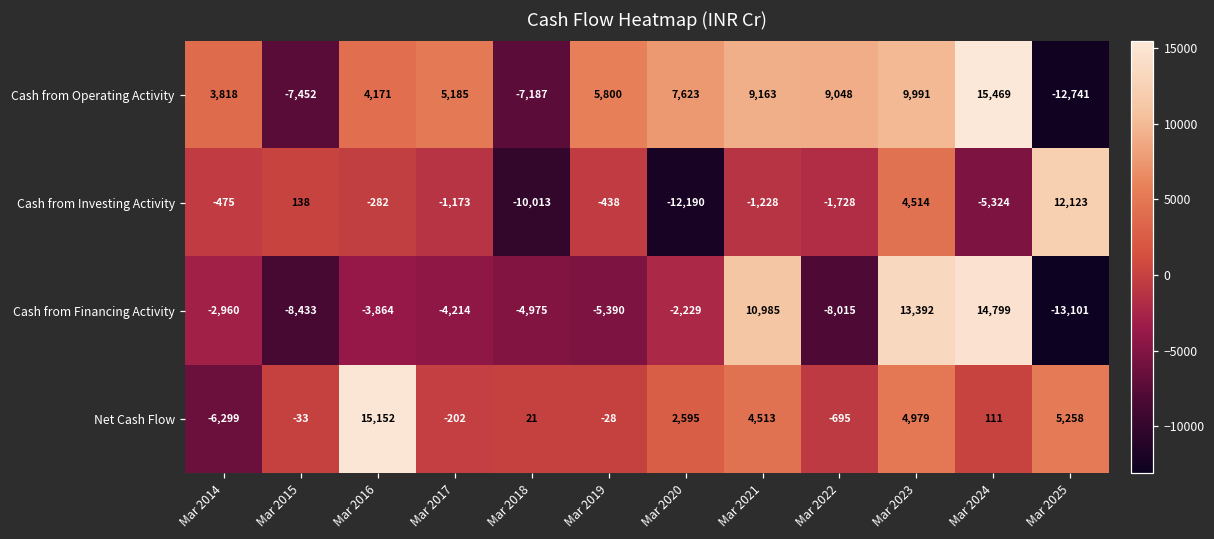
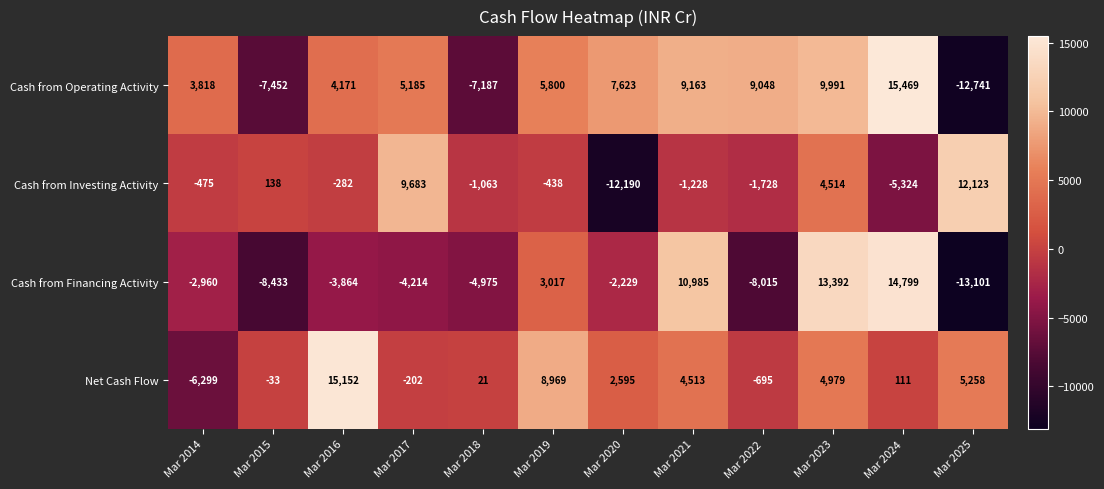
  {
    "Cash from Operating Activity": {
      "Mar 2014": "3,818",
      "Mar 2015": "-7,452",
      "Mar 2016": "4,171",
      "Mar 2017": "5,185",
      "Mar 2018": "-7,187",
      "Mar 2019": "5,800",
      "Mar 2020": "7,623",
      "Mar 2021": "9,163",
      "Mar 2022": "9,048",
      "Mar 2023": "9,991",
      "Mar 2024": "15,469",
      "Mar 2025": "-12,741"
    },
    "Cash from Investing Activity": {
      "Mar 2014": "-475",
      "Mar 2015": "138",
      "Mar 2016": "-282",
-     "Mar 2017": "-1,173",
-     "Mar 2018": "-10,013",
+     "Mar 2017": "9,683",
+     "Mar 2018": "-1,063",
      "Mar 2019": "-438",
      "Mar 2020": "-12,190",
      "Mar 2021": "-1,228",
      "Mar 2022": "-1,728",
      "Mar 2023": "4,514",
      "Mar 2024": "-5,324",
      "Mar 2025": "12,123"
    },
    "Cash from Financing Activity": {
      "Mar 2014": "-2,960",
      "Mar 2015": "-8,433",
      "Mar 2016": "-3,864",
      "Mar 2017": "-4,214",
      "Mar 2018": "-4,975",
-     "Mar 2019": "-5,390",
+     "Mar 2019": "3,017",
      "Mar 2020": "-2,229",
      "Mar 2021": "10,985",
      "Mar 2022": "-8,015",
      "Mar 2023": "13,392",
      "Mar 2024": "14,799",
      "Mar 2025": "-13,101"
    },
    "Net Cash Flow": {
      "Mar 2014": "-6,299",
      "Mar 2015": "-33",
      "Mar 2016": "15,152",
      "Mar 2017": "-202",
      "Mar 2018": "21",
-     "Mar 2019": "-28",
+     "Mar 2019": "8,969",
      "Mar 2020": "2,595",
      "Mar 2021": "4,513",
      "Mar 2022": "-695",
      "Mar 2023": "4,979",
      "Mar 2024": "111",
      "Mar 2025": "5,258"
    }
  }
